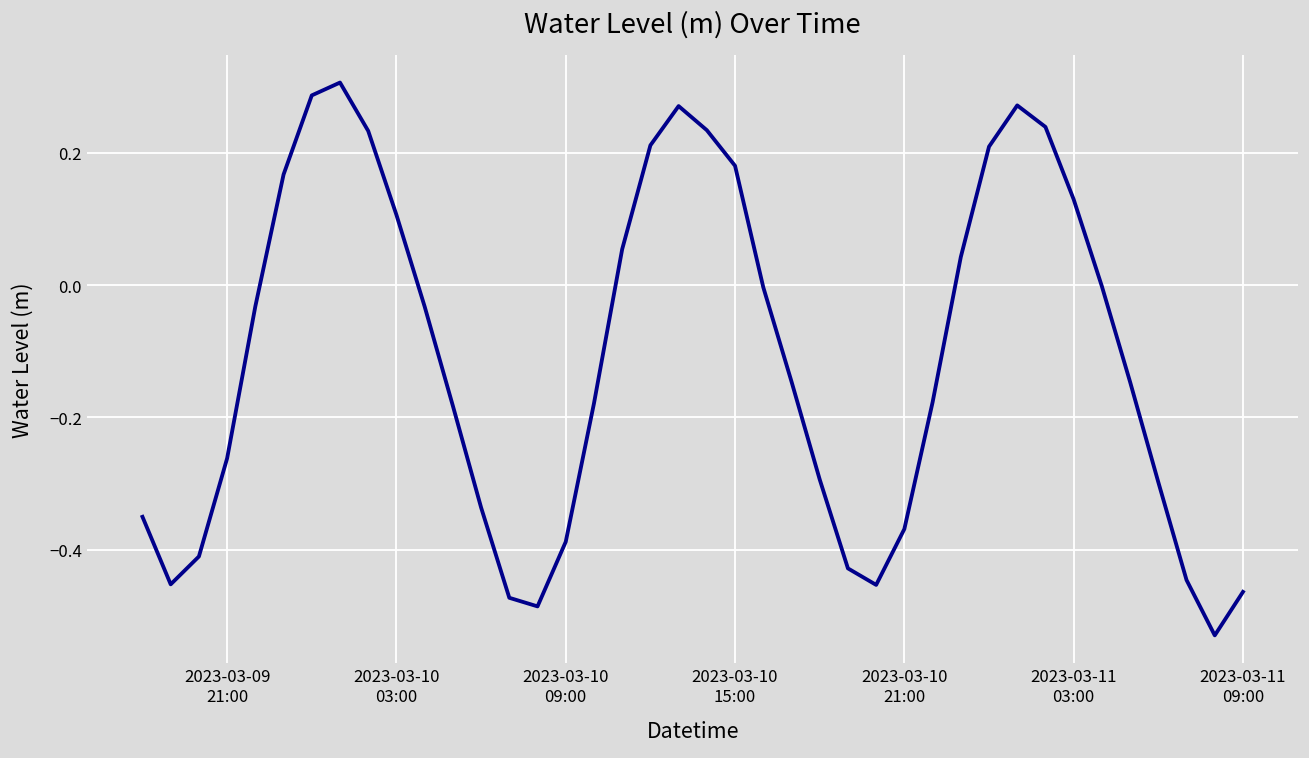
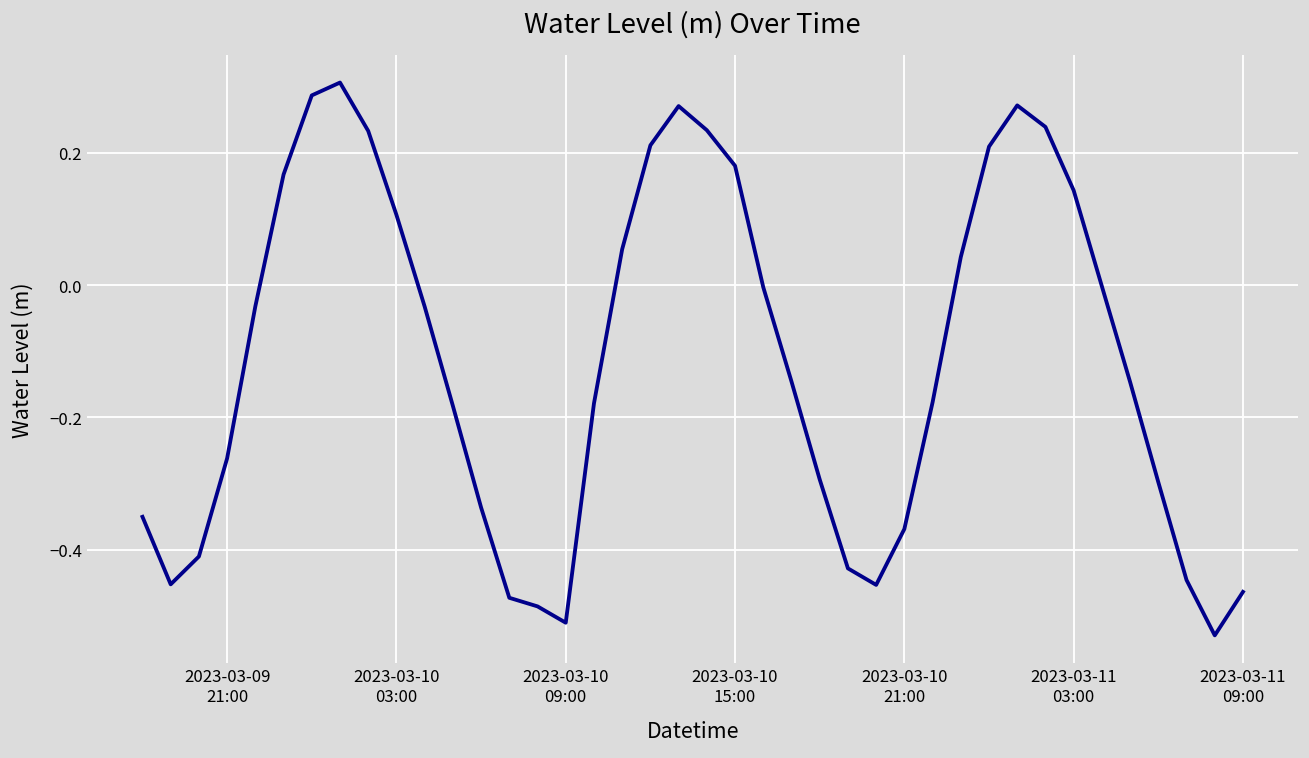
  {
    "2023-03-09 21:00": -0.26,
    "2023-03-10 03:00": 0.11,
-   "2023-03-10 09:00": -0.39,
+   "2023-03-10 09:00": -0.51,
    "2023-03-10 15:00": 0.18,
    "2023-03-10 21:00": -0.37,
-   "2023-03-11 03:00": 0.13,
+   "2023-03-11 03:00": 0.14,
    "2023-03-11 09:00": -0.46
  }
